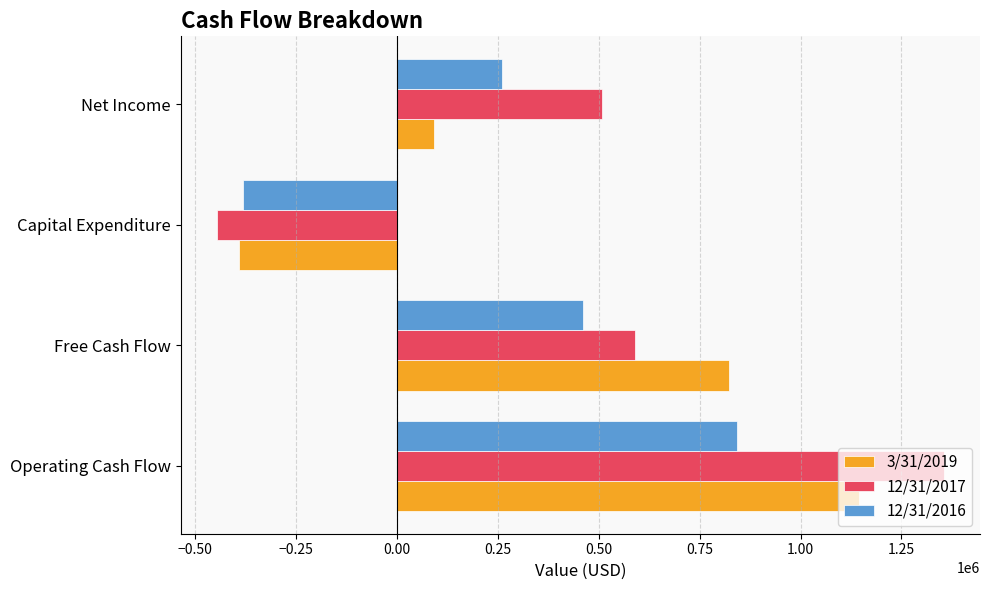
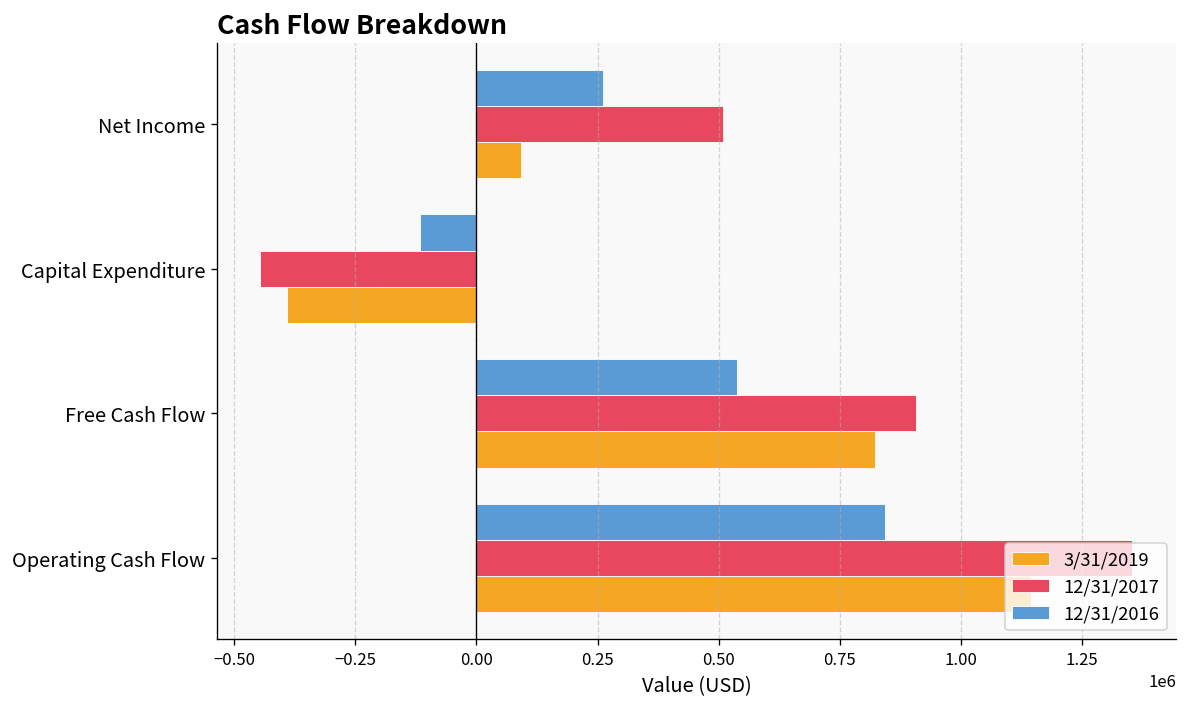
  {
    "3/31/2019": {
      "Net Income": 90000,
      "Capital Expenditure": -390000,
      "Free Cash Flow": 820000
    },
    "12/31/2017": {
      "Net Income": 510000,
      "Capital Expenditure": -450000,
-     "Free Cash Flow": 590000
+     "Free Cash Flow": 910000
    },
    "12/31/2016": {
      "Net Income": 260000,
-     "Capital Expenditure": -380000,
-     "Free Cash Flow": 460000,
+     "Capital Expenditure": -120000,
+     "Free Cash Flow": 540000,
      "Operating Cash Flow": 840000
    }
  }
